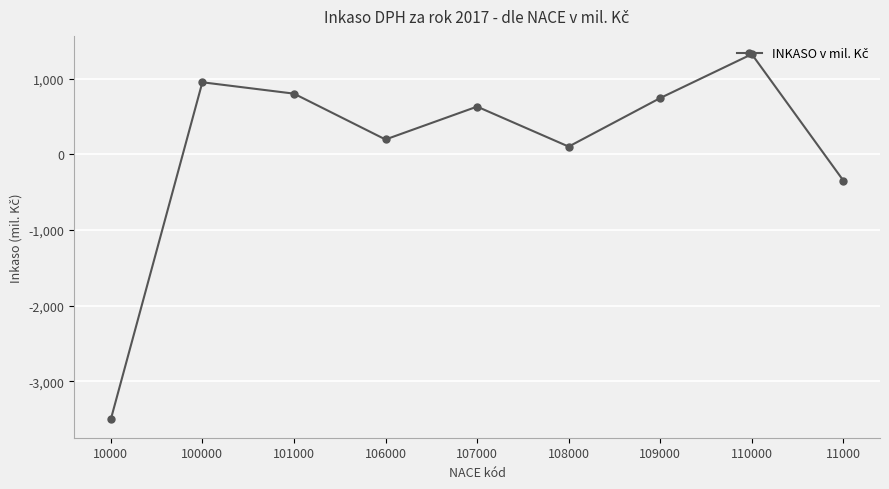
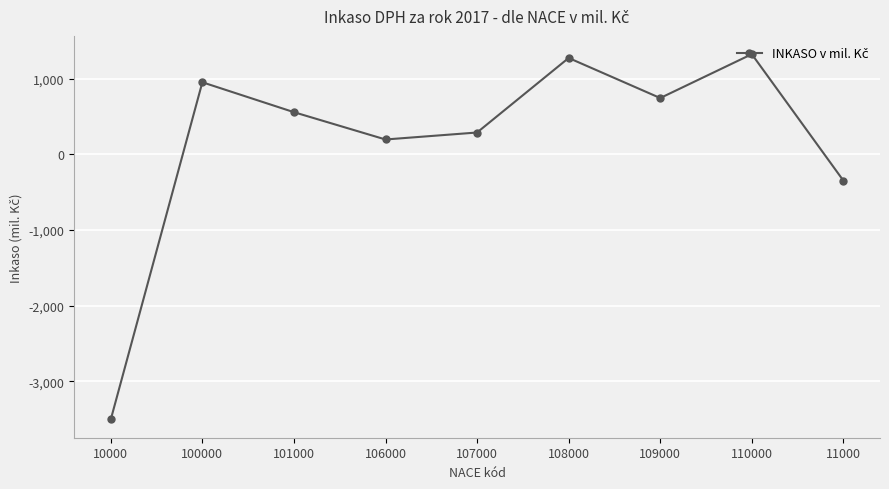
  {
    "10000": "-3,500",
    "100000": "1,000",
-   "101000": "800",
+   "101000": "600",
    "106000": "200",
-   "107000": "600",
-   "108000": "100",
+   "107000": "300",
+   "108000": "1,300",
    "109000": "700",
    "110000": "1,300",
    "11000": "-300"
  }
